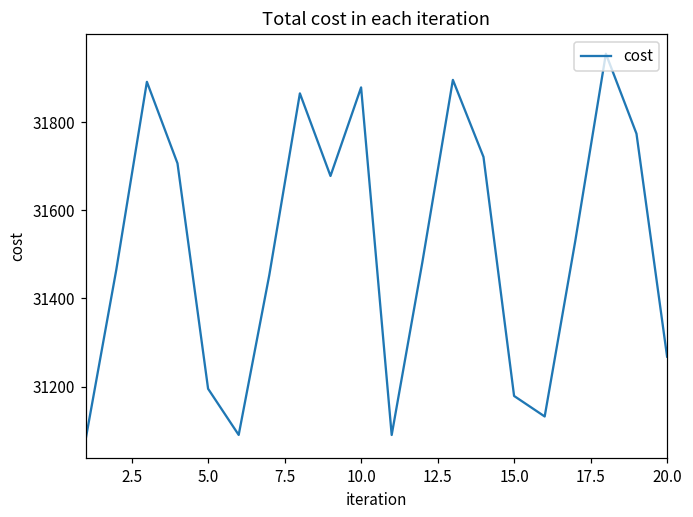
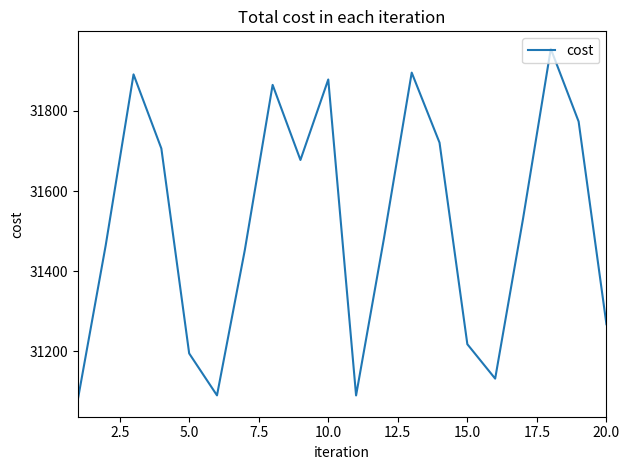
  {
    "5.0": 31200,
    "10.0": 31880,
-   "15.0": 31180,
+   "15.0": 31220,
    "20.0": 31270
  }
